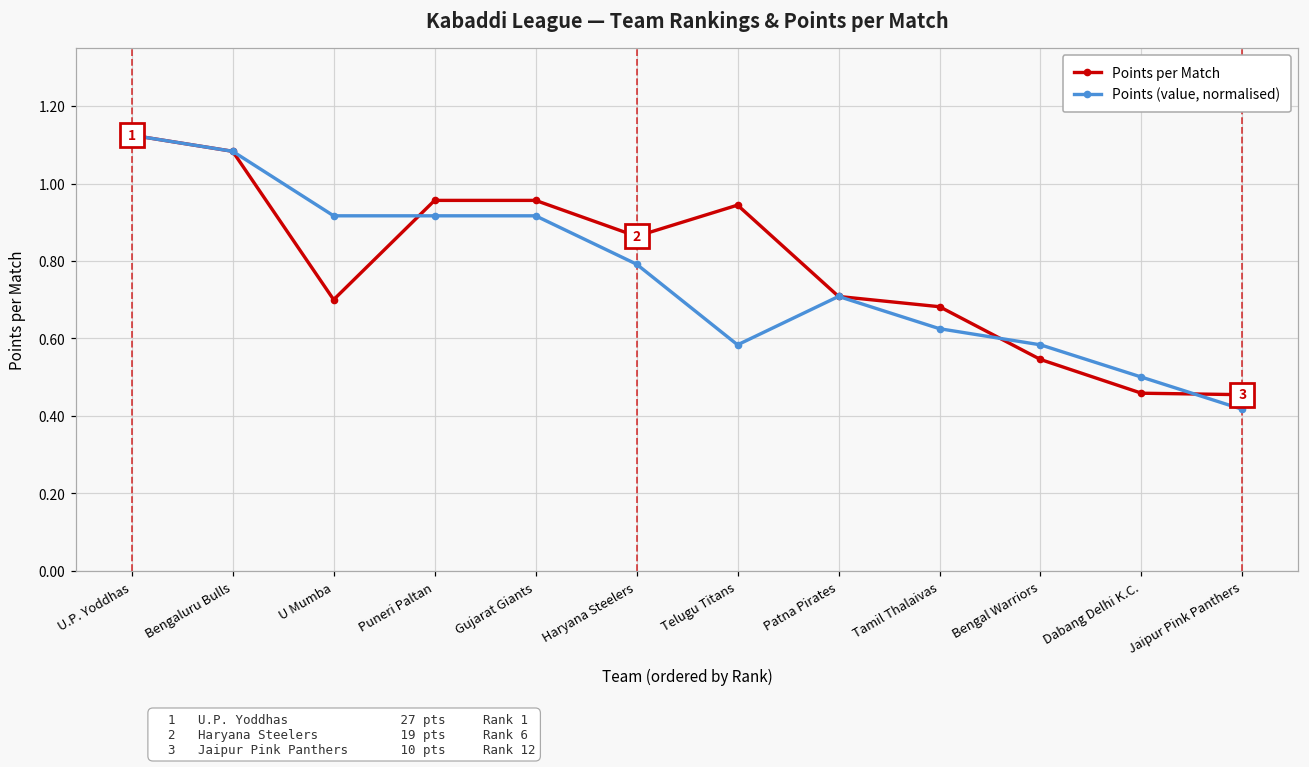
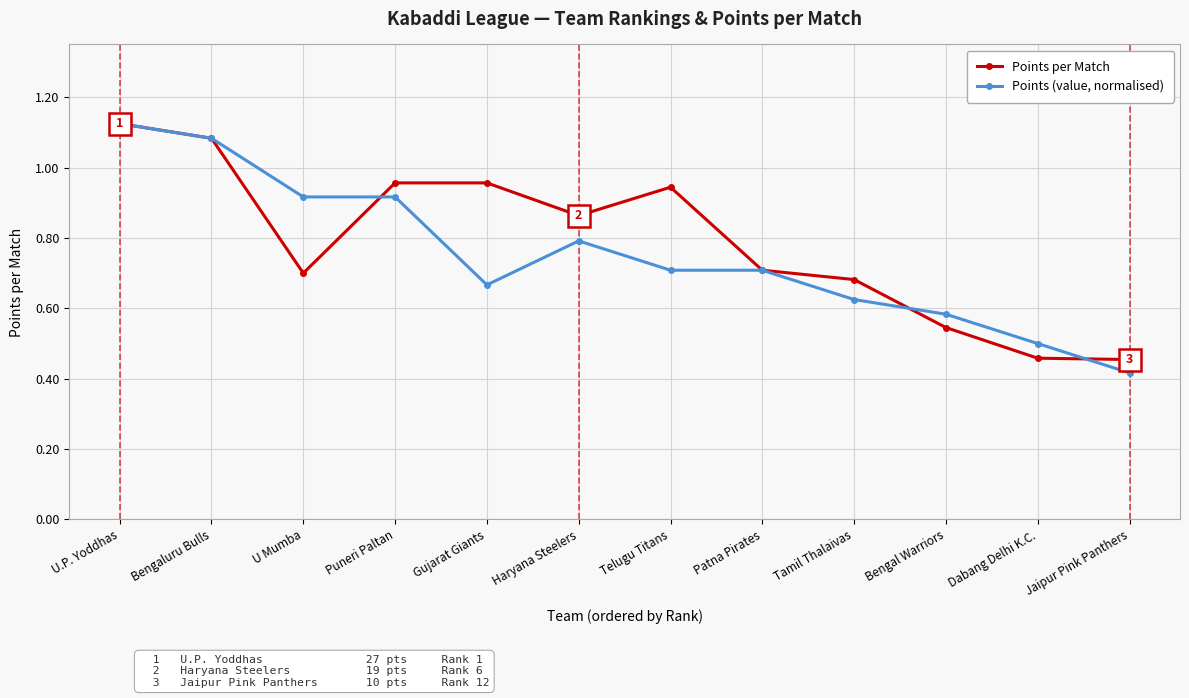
  {
    "Points per Match": {
      "U Mumba": 0.70,
      "Puneri Paltan": 0.96,
      "Gujarat Giants": 0.96,
      "Telugu Titans": 0.94,
      "Tamil Thalaivas": 0.68,
      "Bengal Warriors": 0.55,
      "Dabang Delhi K.C.": 0.46
    },
    "Points (value, normalised)": {
      "U Mumba": 0.92,
      "Puneri Paltan": 0.92,
-     "Gujarat Giants": 0.92,
+     "Gujarat Giants": 0.67,
      "Haryana Steelers": 0.79,
-     "Telugu Titans": 0.58,
+     "Telugu Titans": 0.71,
      "Tamil Thalaivas": 0.63,
      "Bengal Warriors": 0.58,
      "Dabang Delhi K.C.": 0.50,
      "Jaipur Pink Panthers": 0.42
    }
  }
